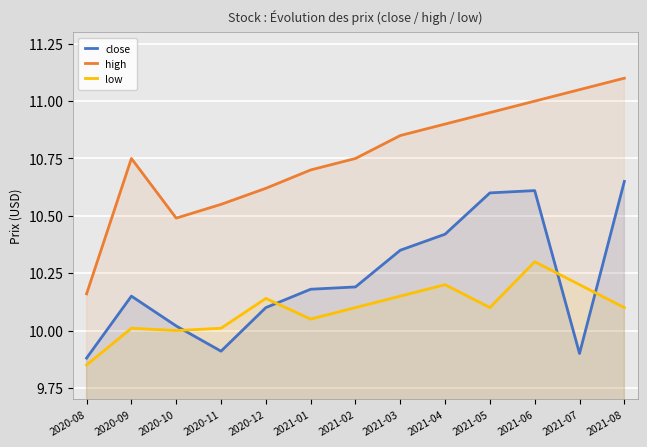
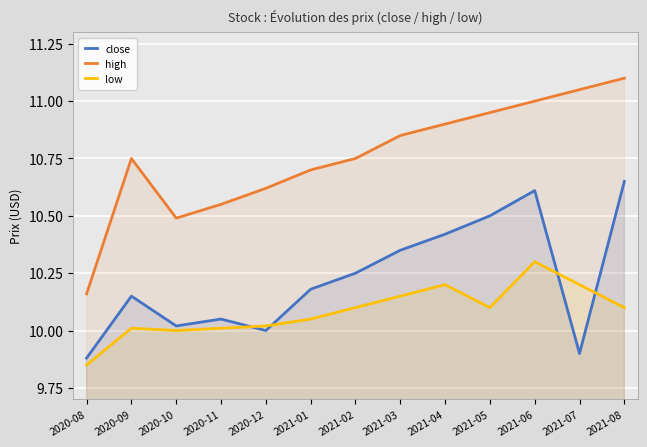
  {
    "close": {
      "2020-08": 9.88,
      "2020-09": 10.15,
      "2020-10": 10.02,
-     "2020-11": 9.91,
-     "2020-12": 10.1,
+     "2020-11": 10.05,
+     "2020-12": 10.0,
      "2021-01": 10.18,
-     "2021-02": 10.19,
+     "2021-02": 10.25,
      "2021-03": 10.35,
      "2021-04": 10.42,
-     "2021-05": 10.6,
+     "2021-05": 10.5,
      "2021-06": 10.61,
      "2021-07": 9.90,
      "2021-08": 10.65
    },
    "high": {
      "2020-08": 10.16,
      "2020-09": 10.75,
      "2020-10": 10.49,
      "2020-11": 10.55,
      "2020-12": 10.62,
      "2021-01": 10.70,
      "2021-02": 10.75,
      "2021-03": 10.85,
      "2021-04": 10.90,
      "2021-05": 10.95,
      "2021-06": 11.00,
      "2021-07": 11.05,
      "2021-08": 11.10
    },
    "low": {
      "2020-08": 9.85,
      "2020-09": 10.01,
      "2020-10": 10.00,
      "2020-11": 10.01,
-     "2020-12": 10.14,
+     "2020-12": 10.02,
      "2021-01": 10.05,
      "2021-02": 10.10,
      "2021-03": 10.15,
      "2021-04": 10.20,
      "2021-05": 10.10,
      "2021-06": 10.30,
      "2021-07": 10.20,
      "2021-08": 10.10
    }
  }
